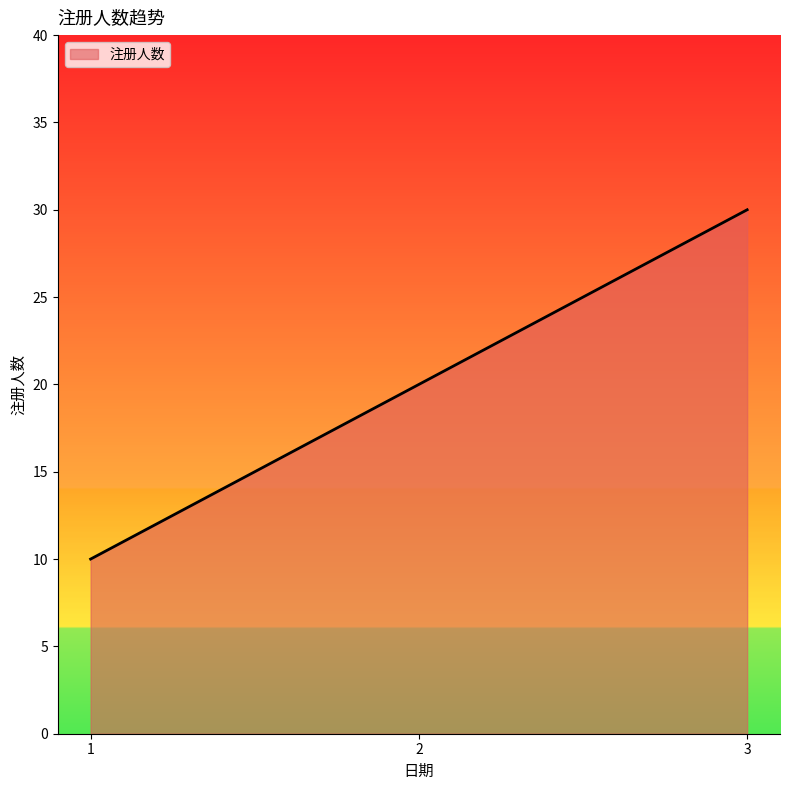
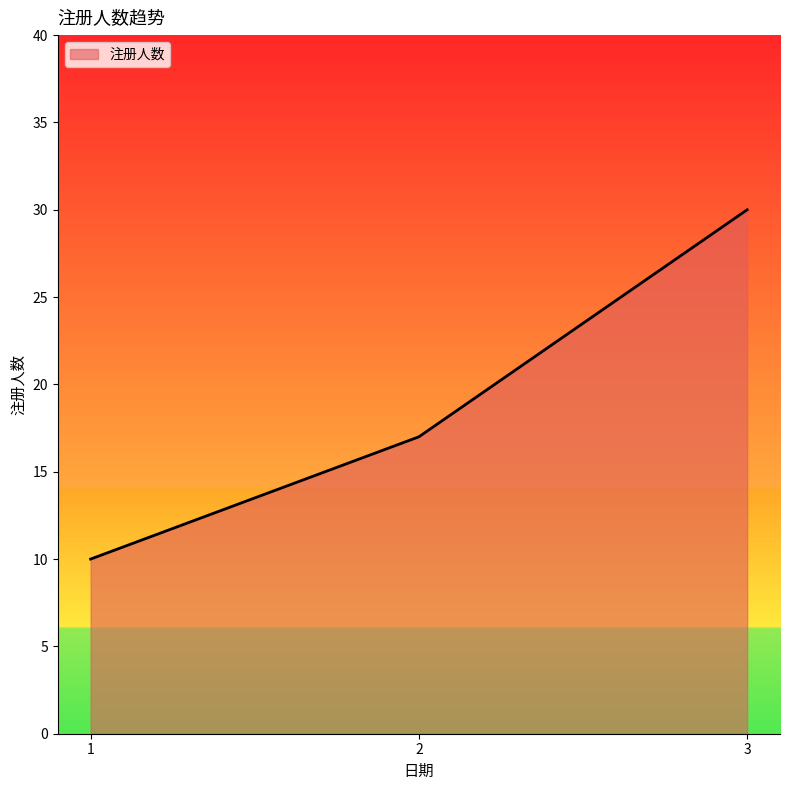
  {
    "1": 10,
-   "2": 20,
+   "2": 17,
    "3": 30
  }
